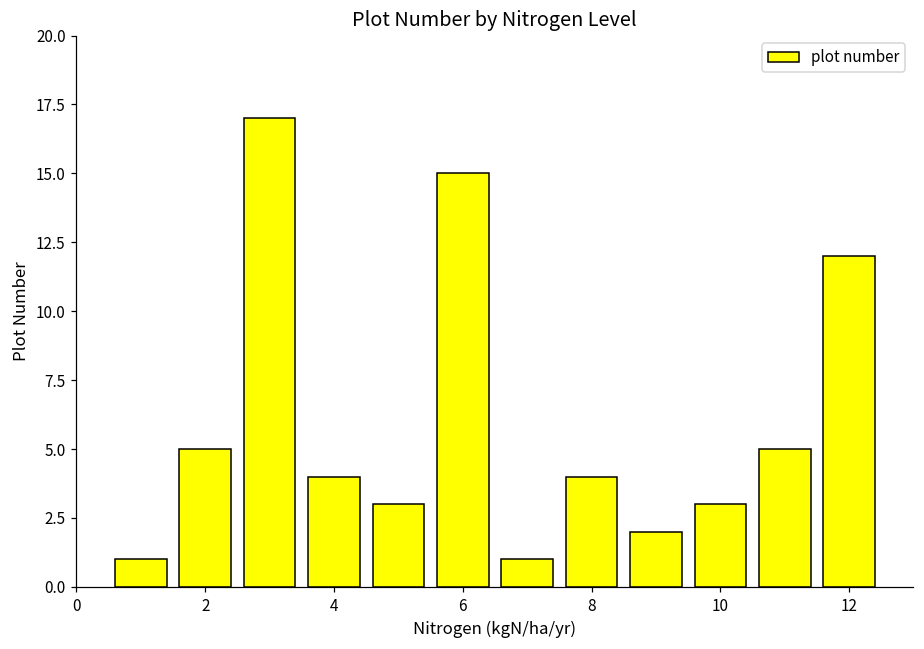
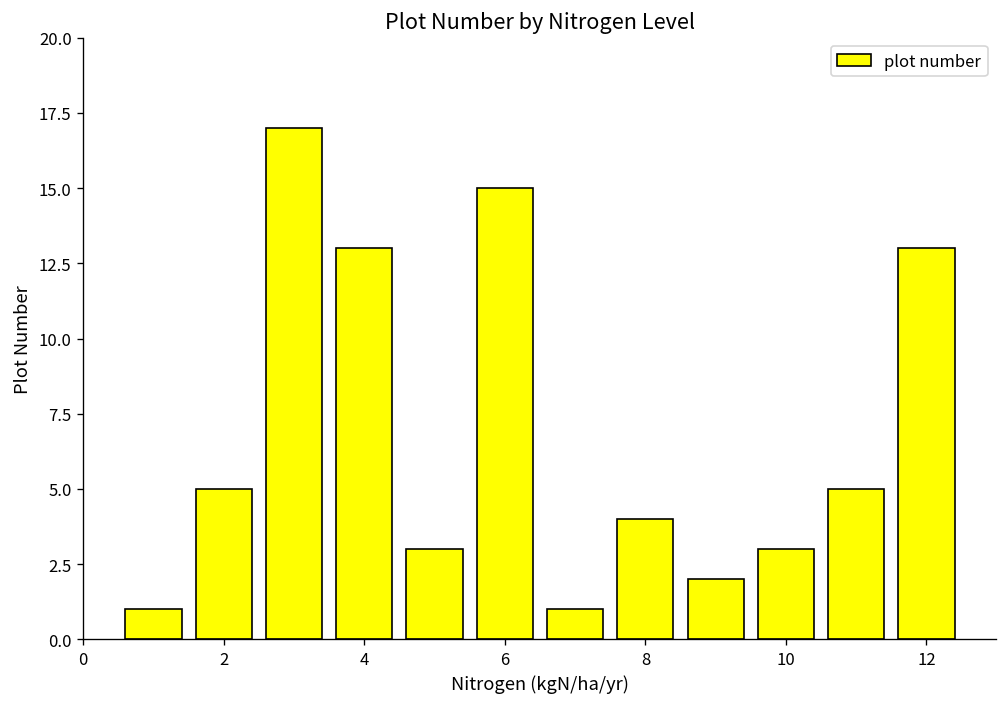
  {
    "2": 5,
-   "4": 4,
+   "4": 13,
    "6": 15,
    "10": 3,
-   "12": 12
+   "12": 13
  }
